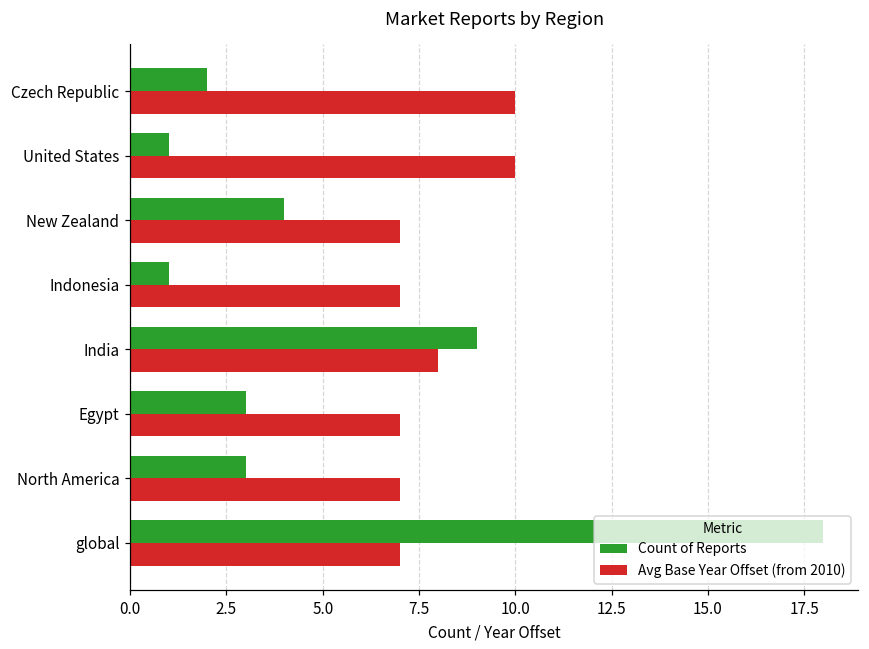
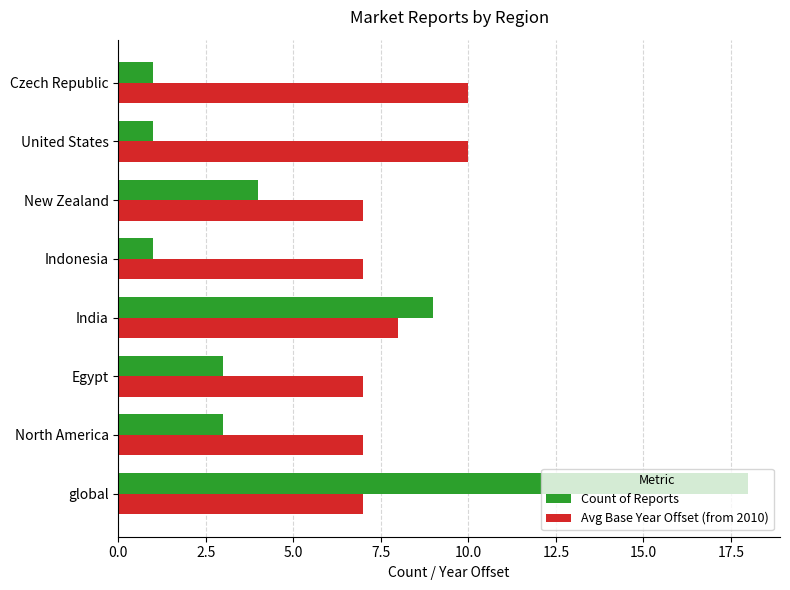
  {
    "Count of Reports": {
-     "Czech Republic": 2,
+     "Czech Republic": 1,
      "United States": 1,
      "New Zealand": 4,
      "Indonesia": 1,
      "India": 9,
      "Egypt": 3,
      "North America": 3
    },
    "Avg Base Year Offset (from 2010)": {
      "Czech Republic": 10,
      "United States": 10,
      "New Zealand": 7,
      "Indonesia": 7,
      "India": 8,
      "Egypt": 7,
      "North America": 7,
      "global": 7
    }
  }
